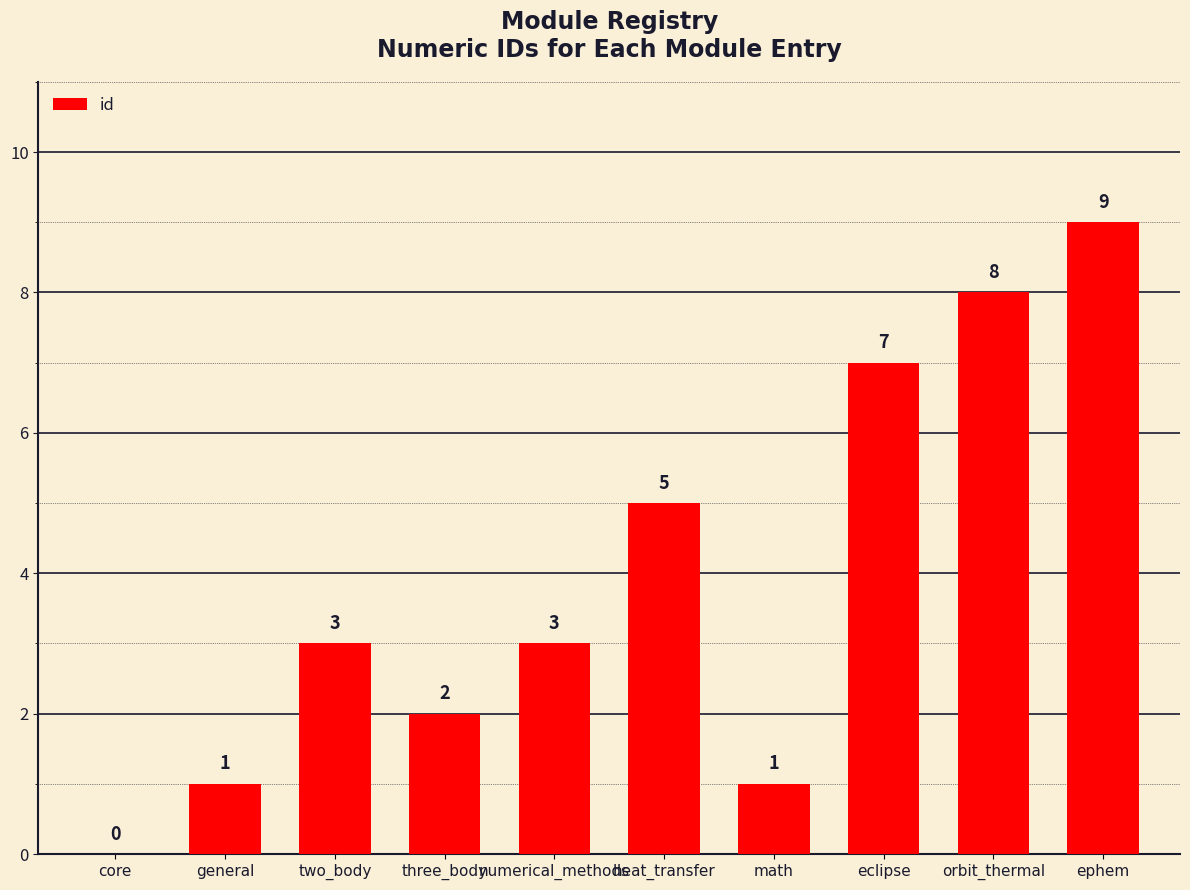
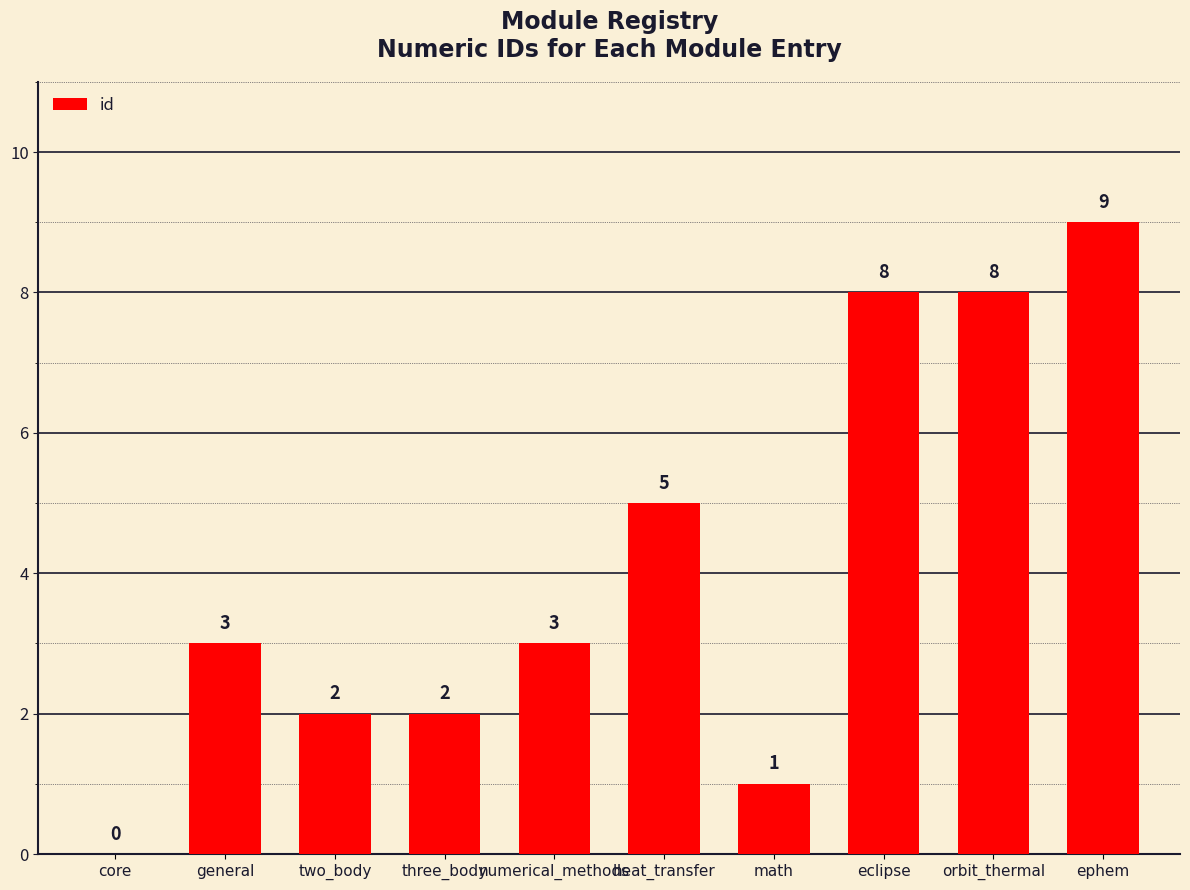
  {
    "core": 0,
-   "general": 1,
-   "two_body": 3,
+   "general": 3,
+   "two_body": 2,
    "three_body": 2,
    "numerical_methods": 3,
    "math": 1,
-   "eclipse": 7,
+   "eclipse": 8,
    "orbit_thermal": 8,
    "ephem": 9
  }
